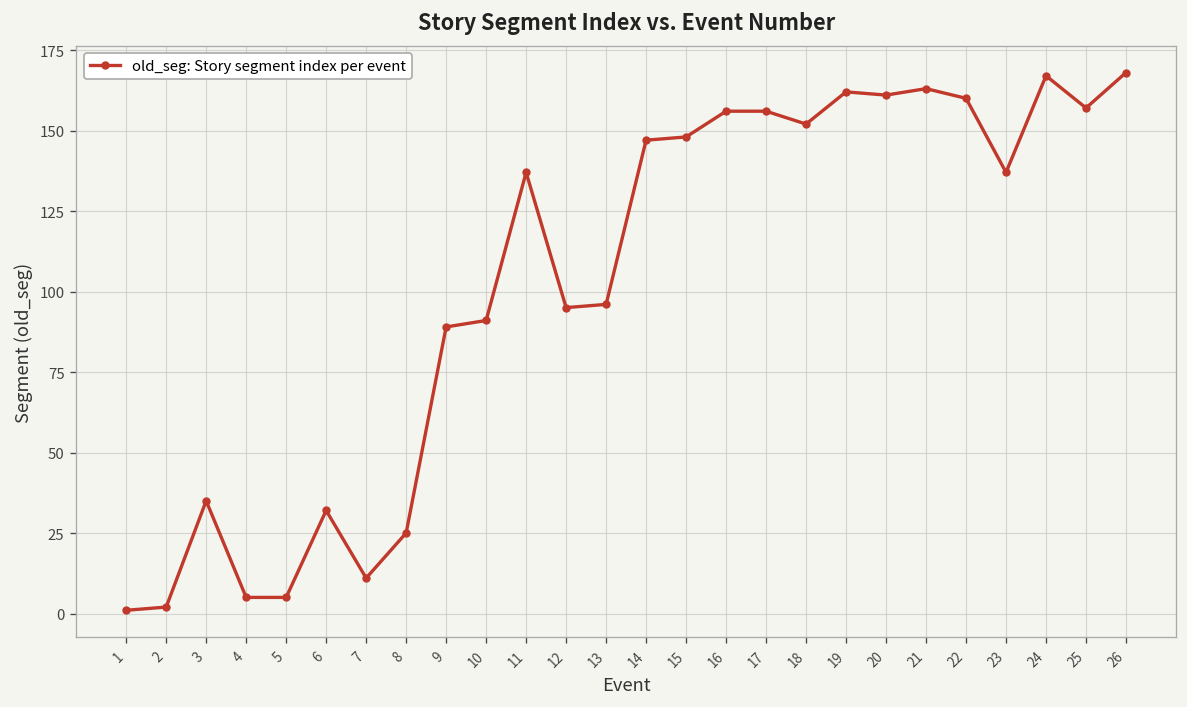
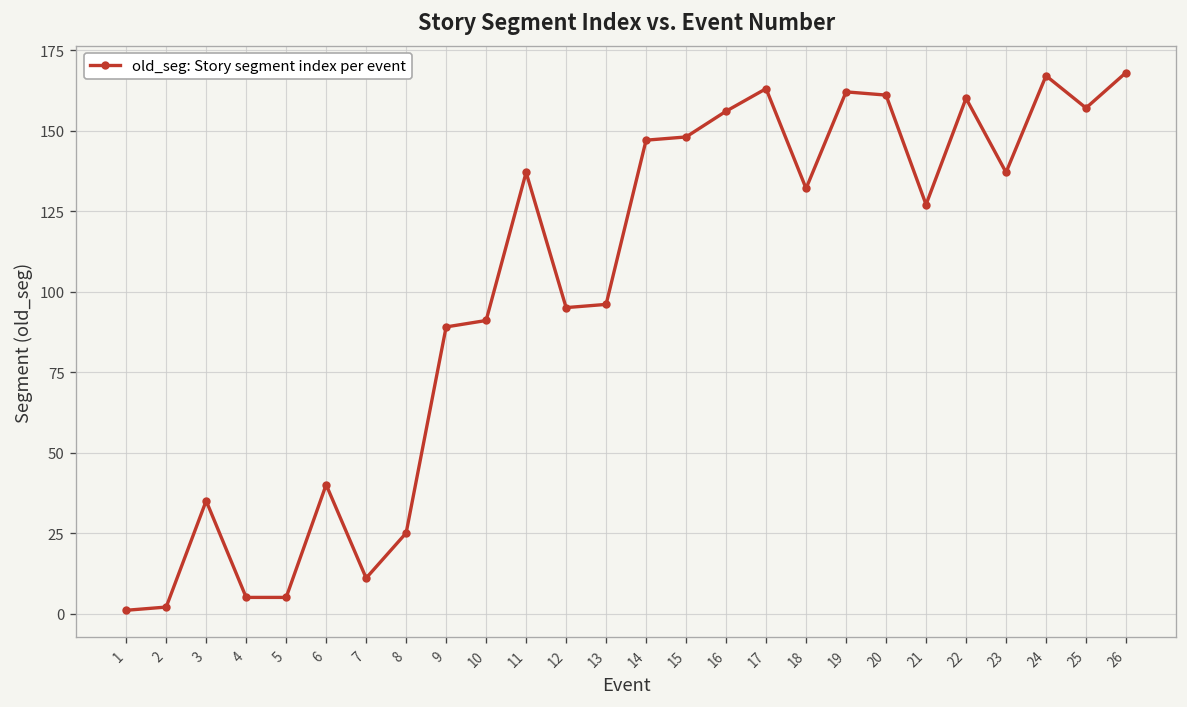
  {
    "1": 1,
    "2": 2,
    "3": 35,
    "4": 5,
    "5": 5,
-   "6": 32,
+   "6": 40,
    "7": 11,
    "8": 25,
    "9": 89,
    "10": 91,
    "11": 137,
    "12": 95,
    "13": 96,
    "14": 147,
    "15": 148,
    "16": 156,
-   "17": 156,
-   "18": 152,
+   "17": 163,
+   "18": 132,
    "19": 162,
    "20": 161,
-   "21": 163,
+   "21": 127,
    "22": 160,
    "23": 137,
    "24": 167,
    "25": 157,
    "26": 168
  }
